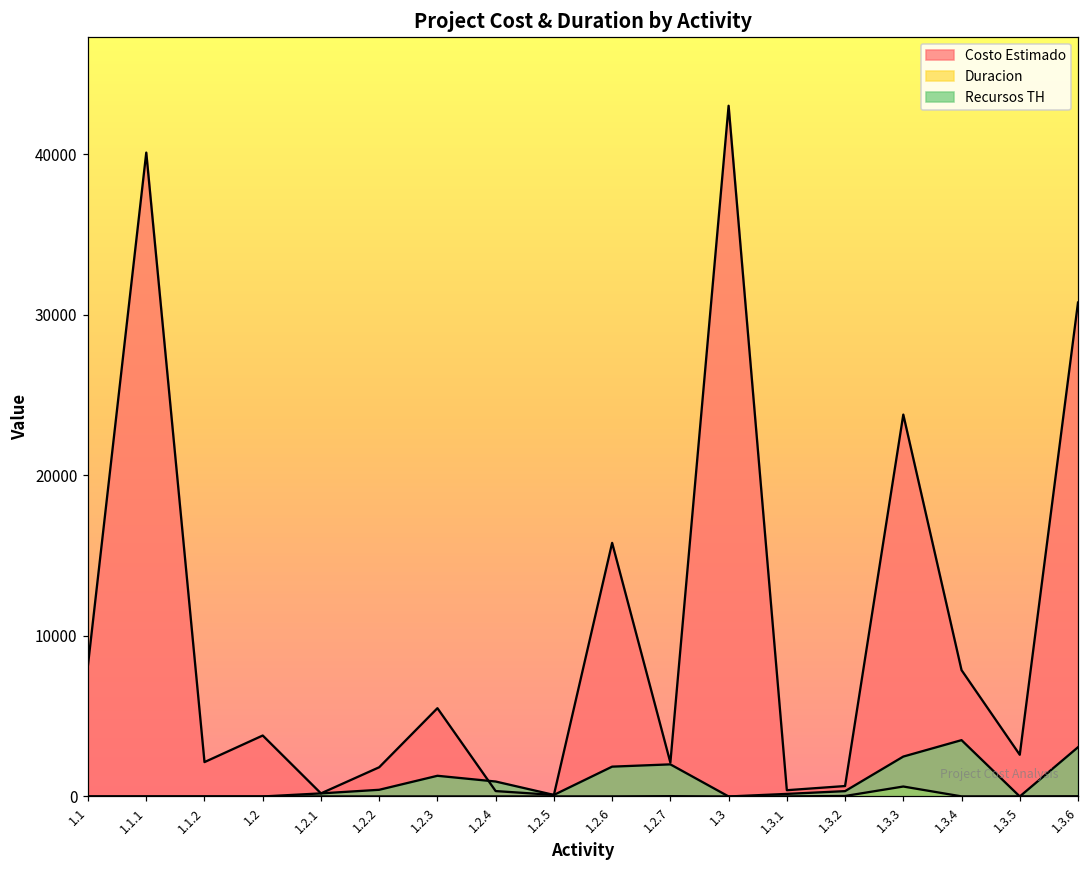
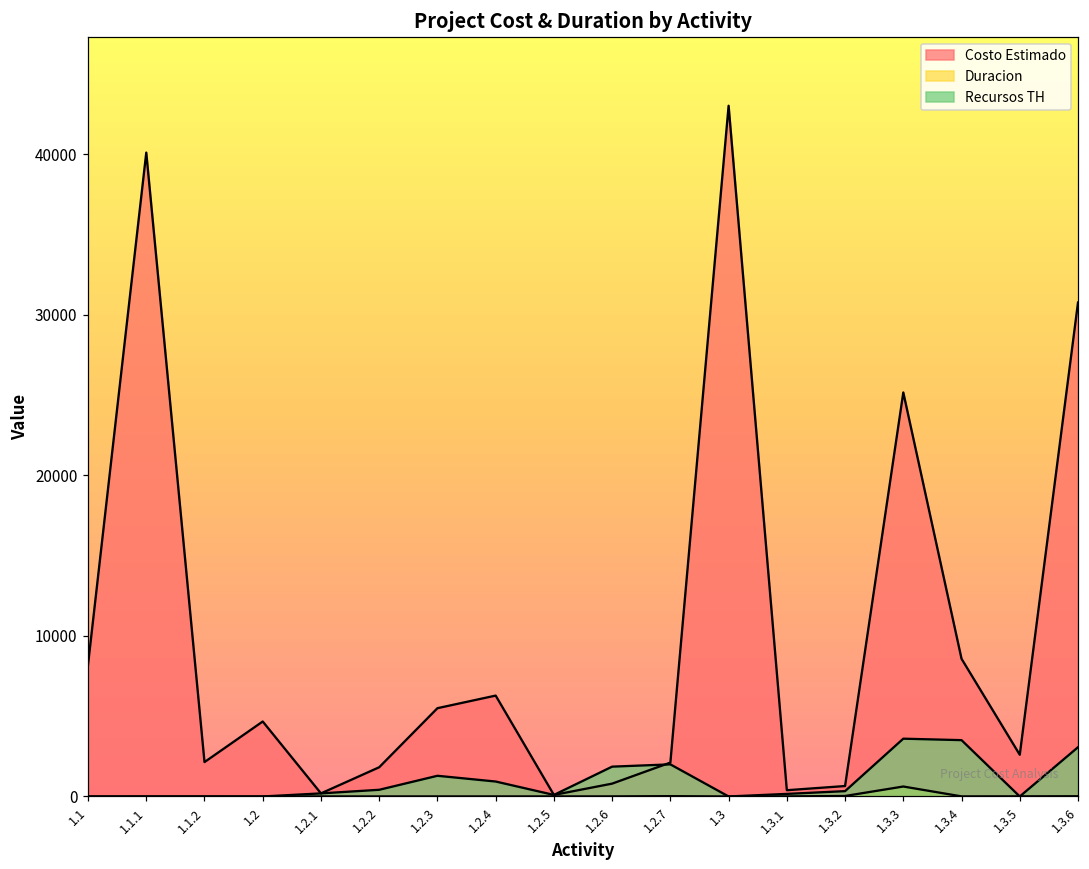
  {
    "Costo Estimado": {
      "1.1": 8200,
      "1.1.1": 40100,
      "1.1.2": 2100,
-     "1.2": 3800,
+     "1.2": 4700,
      "1.2.2": 1800,
      "1.2.3": 5500,
-     "1.2.4": 300,
-     "1.2.6": 15800,
+     "1.2.4": 6300,
+     "1.2.6": 800,
      "1.3": 43000,
      "1.3.1": 400,
      "1.3.2": 700,
-     "1.3.3": 23800,
-     "1.3.4": 7900,
+     "1.3.3": 25200,
+     "1.3.4": 8600,
      "1.3.5": 2600,
      "1.3.6": 30800
    },
    "Duracion": {
      "1.2.1": 0,
      "1.2.2": 0,
      "1.2.3": 0,
      "1.2.4": 0,
      "1.2.6": 0,
      "1.2.7": 0,
      "1.3.2": 0,
      "1.3.3": 600,
      "1.3.4": 0,
      "1.3.6": 0
    },
    "Recursos TH": {
      "1.2.2": 400,
      "1.2.3": 1300,
      "1.2.4": 900,
      "1.2.6": 1900,
      "1.3.2": 300,
-     "1.3.3": 2500,
+     "1.3.3": 3600,
      "1.3.4": 3500,
      "1.3.6": 3100
    }
  }
